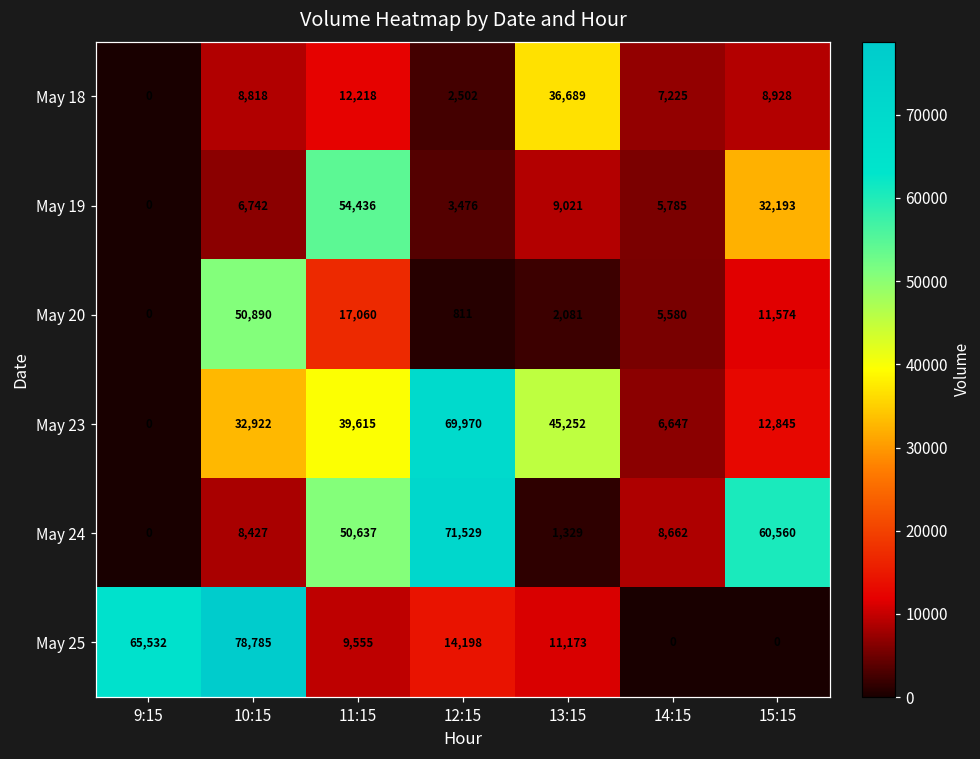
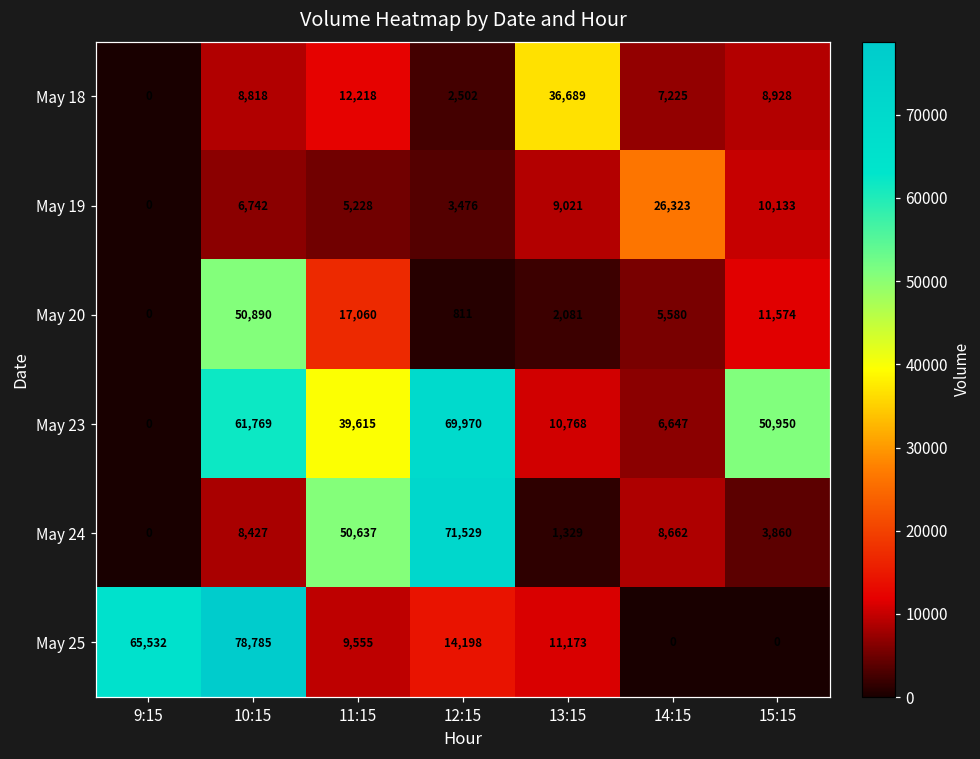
  {
    "May 18": {
      "10:15": "8,818",
      "11:15": "12,218",
      "12:15": "2,502",
      "13:15": "36,689",
      "14:15": "7,225",
      "15:15": "8,928"
    },
    "May 19": {
      "10:15": "6,742",
-     "11:15": "54,436",
+     "11:15": "5,228",
      "12:15": "3,476",
      "13:15": "9,021",
-     "14:15": "5,785",
-     "15:15": "32,193"
+     "14:15": "26,323",
+     "15:15": "10,133"
    },
    "May 20": {
      "10:15": "50,890",
      "11:15": "17,060",
      "13:15": "2,081",
      "14:15": "5,580",
      "15:15": "11,574"
    },
    "May 23": {
-     "10:15": "32,922",
+     "10:15": "61,769",
      "11:15": "39,615",
      "12:15": "69,970",
-     "13:15": "45,252",
+     "13:15": "10,768",
      "14:15": "6,647",
-     "15:15": "12,845"
+     "15:15": "50,950"
    },
    "May 24": {
      "10:15": "8,427",
      "11:15": "50,637",
      "12:15": "71,529",
      "14:15": "8,662",
-     "15:15": "60,560"
+     "15:15": "3,860"
    },
    "May 25": {
      "9:15": "65,532",
      "10:15": "78,785",
      "11:15": "9,555",
      "12:15": "14,198",
      "13:15": "11,173"
    }
  }
